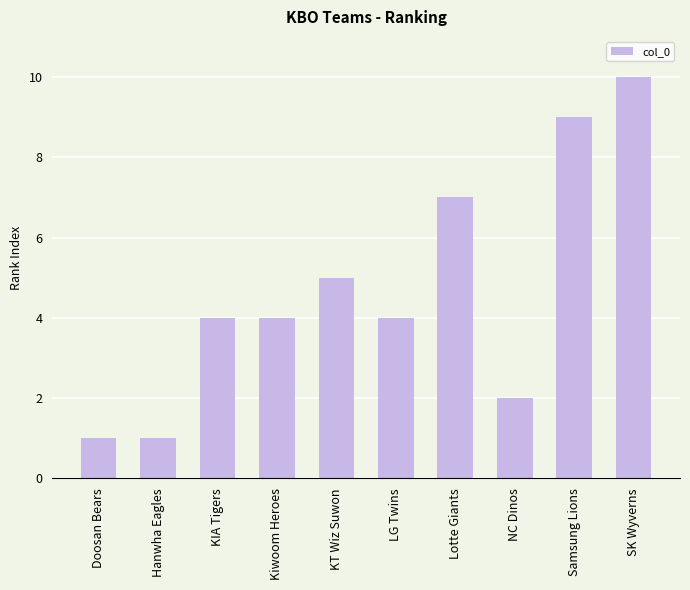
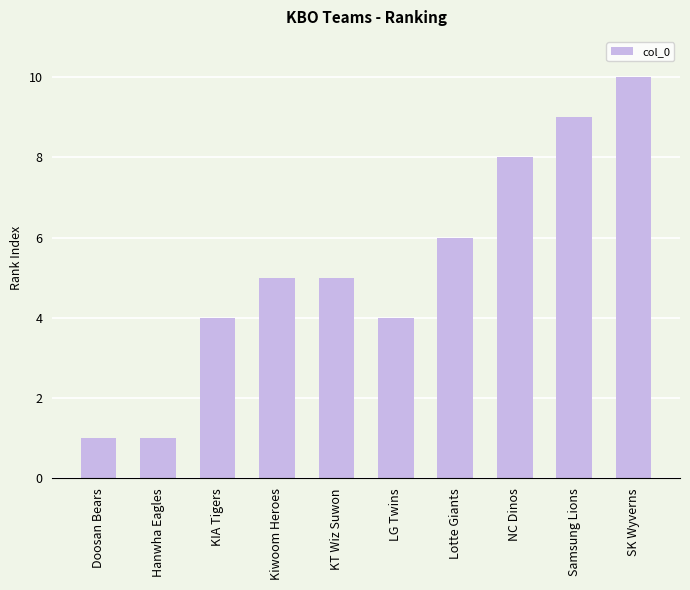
  {
    "Doosan Bears": 1,
    "Hanwha Eagles": 1,
    "KIA Tigers": 4,
-   "Kiwoom Heroes": 4,
+   "Kiwoom Heroes": 5,
    "KT Wiz Suwon": 5,
    "LG Twins": 4,
-   "Lotte Giants": 7,
-   "NC Dinos": 2,
+   "Lotte Giants": 6,
+   "NC Dinos": 8,
    "Samsung Lions": 9,
    "SK Wyverns": 10
  }
